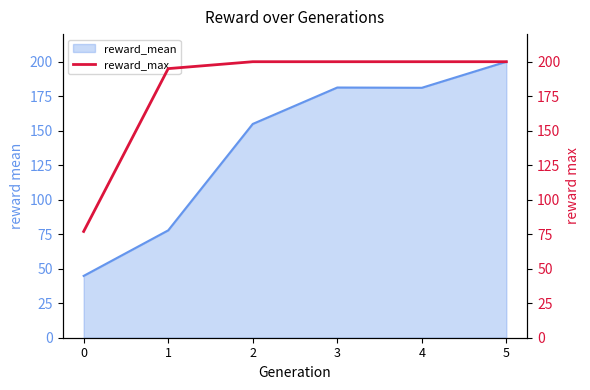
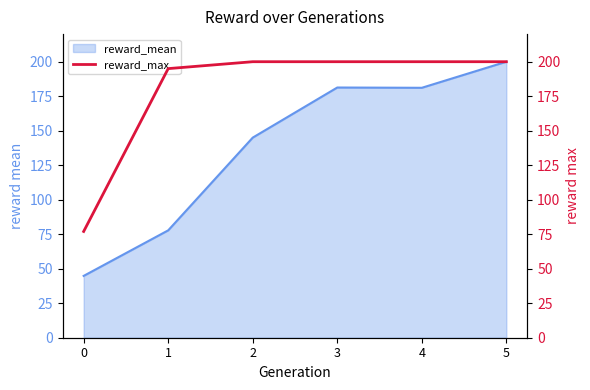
  {
    "reward_mean": {
      "0": 45,
      "1": 78,
-     "2": 155,
+     "2": 145,
      "3": 181,
      "4": 181,
      "5": 200
    },
    "reward_max": {
      "0": 77,
      "2": 200,
      "3": 200,
      "4": 200,
      "5": 200
    }
  }
